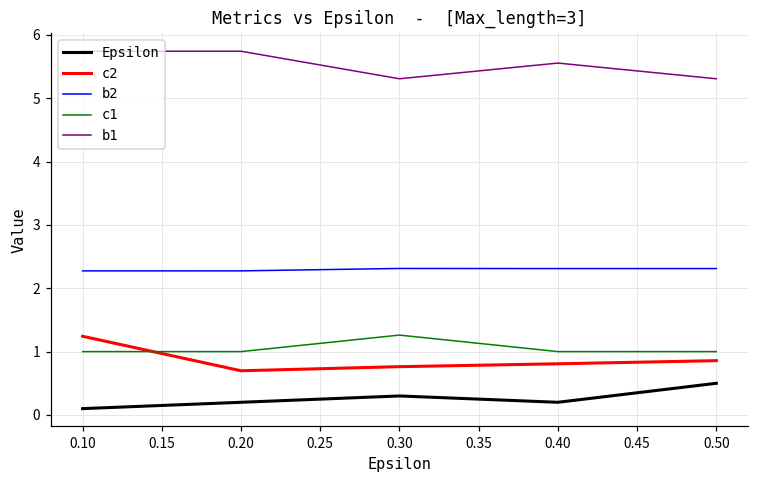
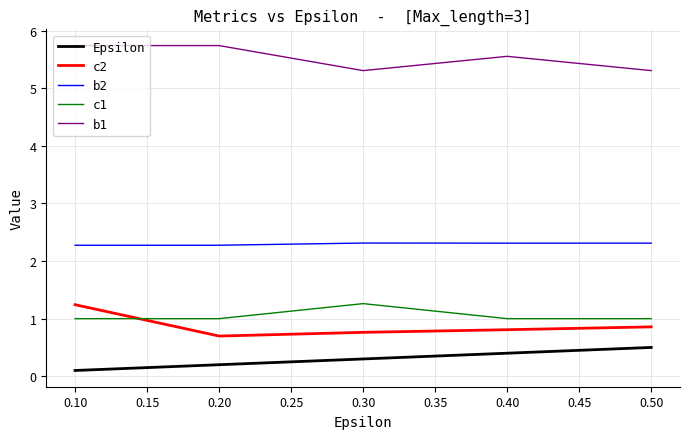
  {
    "Epsilon": {
      "0.10": 0.1,
      "0.20": 0.2,
      "0.30": 0.3,
-     "0.40": 0.2,
+     "0.40": 0.4,
      "0.50": 0.5
    },
    "c2": {
      "0.10": 1.2,
      "0.20": 0.7,
      "0.30": 0.8,
      "0.40": 0.8,
      "0.50": 0.9
    },
    "b2": {
      "0.10": 2.3,
      "0.20": 2.3,
      "0.30": 2.3,
      "0.40": 2.3,
      "0.50": 2.3
    },
    "c1": {
      "0.10": 1.0,
      "0.20": 1.0,
      "0.30": 1.3,
      "0.40": 1.0,
      "0.50": 1.0
    },
    "b1": {
      "0.20": 5.7,
      "0.30": 5.3,
      "0.40": 5.6,
      "0.50": 5.3
    }
  }
